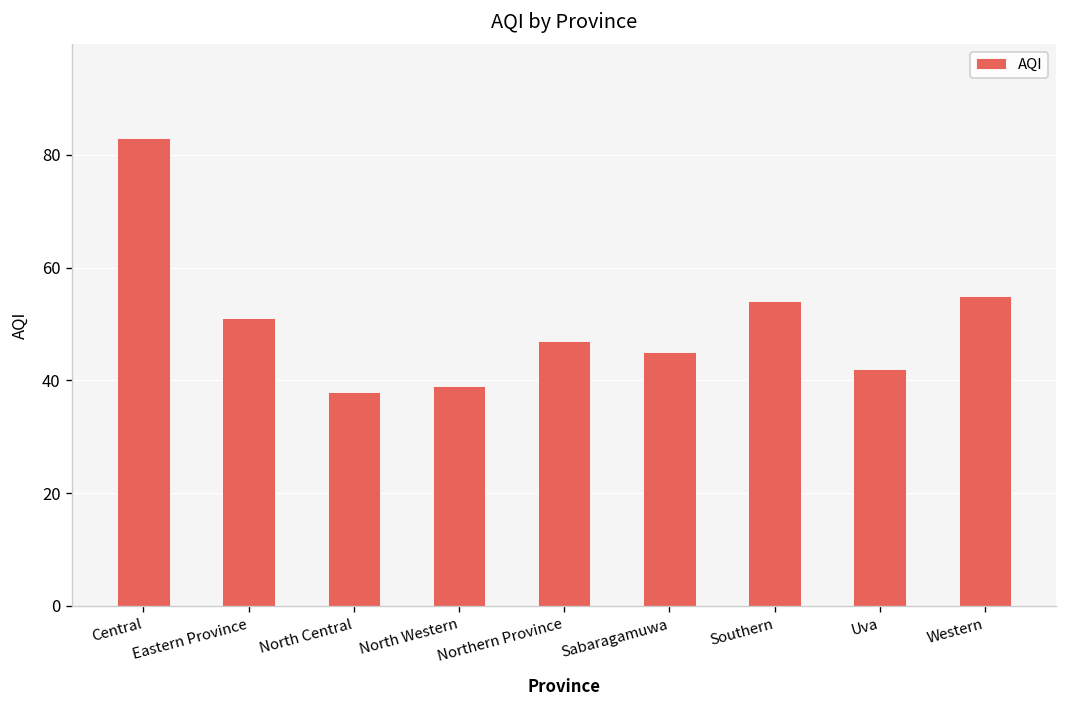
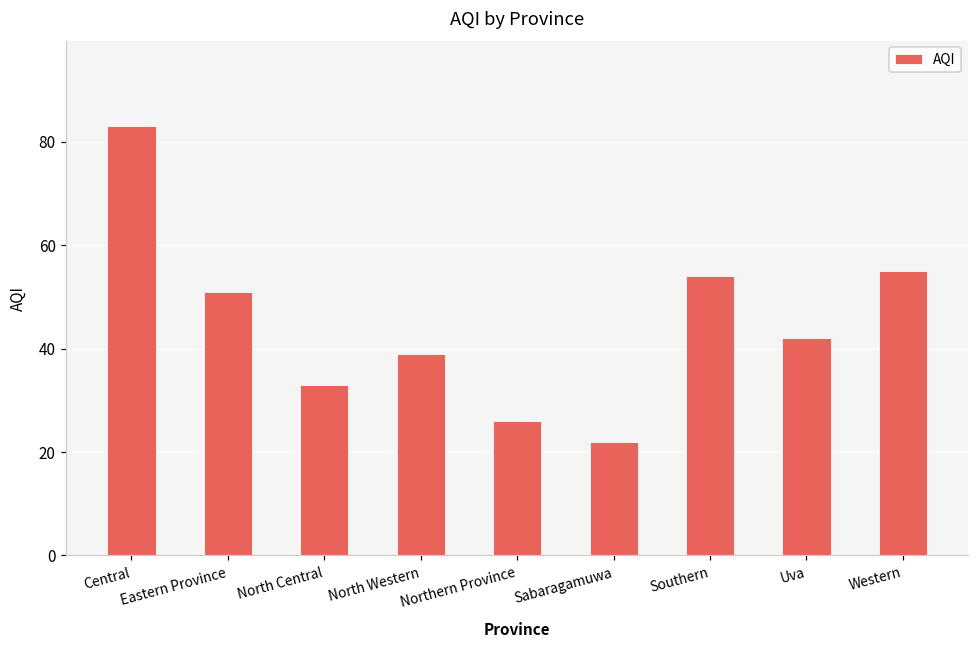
  {
    "Central": 83,
    "Eastern Province": 51,
-   "North Central": 38,
+   "North Central": 33,
    "North Western": 39,
-   "Northern Province": 47,
-   "Sabaragamuwa": 45,
+   "Northern Province": 26,
+   "Sabaragamuwa": 22,
    "Southern": 54,
    "Uva": 42,
    "Western": 55
  }
